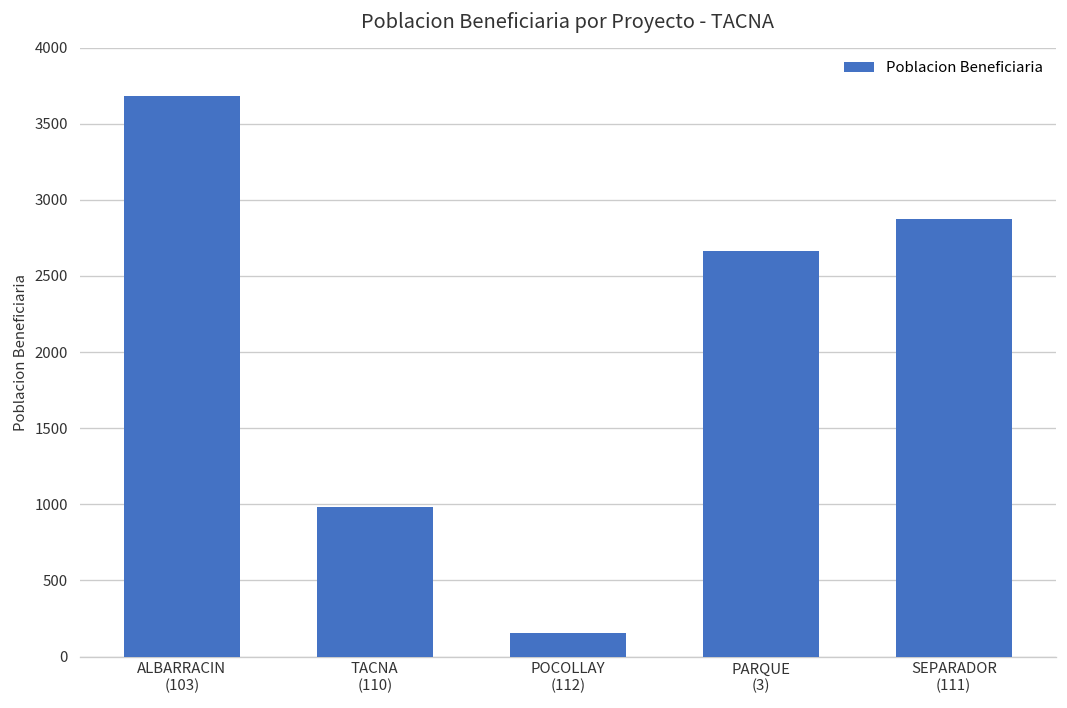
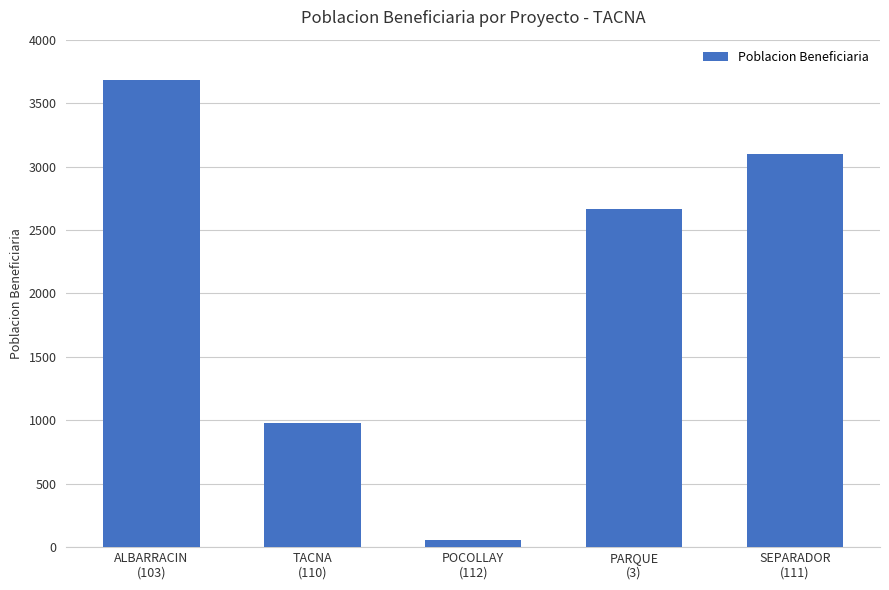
  {
    "ALBARRACIN (103)": 3680,
    "TACNA (110)": 980,
-   "POCOLLAY (112)": 150,
+   "POCOLLAY (112)": 60,
    "PARQUE (3)": 2660,
-   "SEPARADOR (111)": 2880
+   "SEPARADOR (111)": 3100
  }
